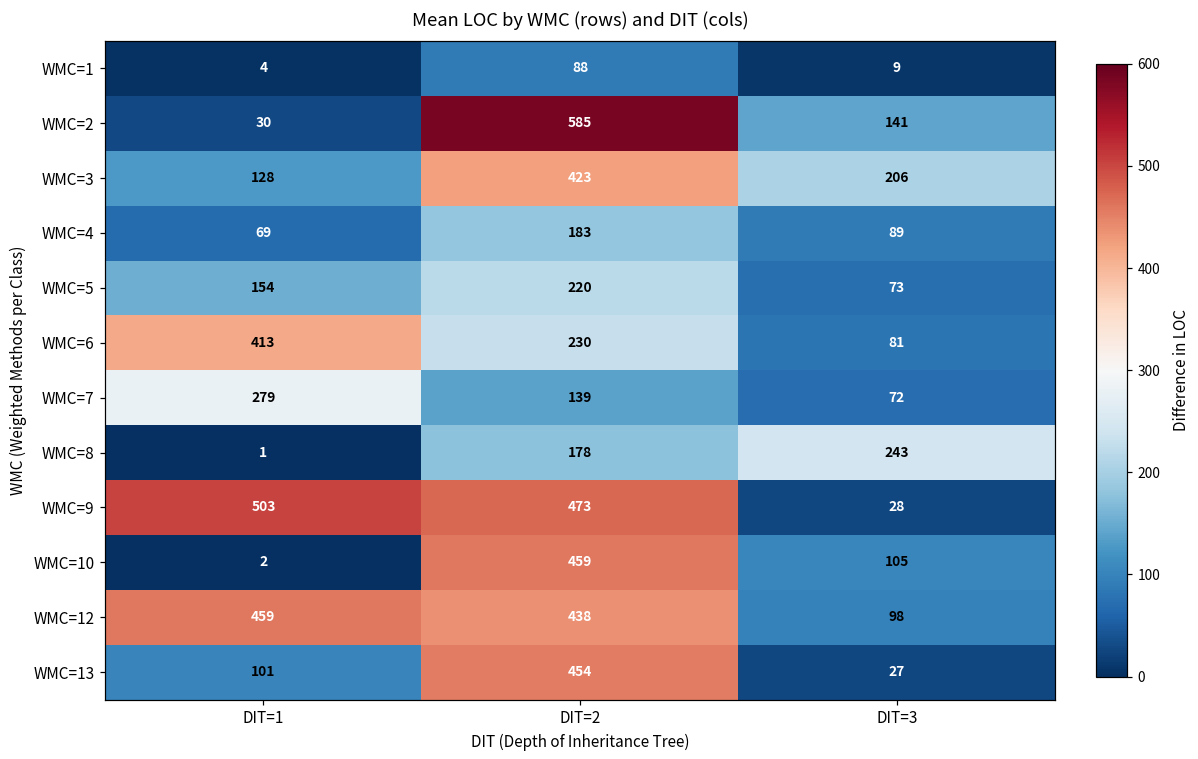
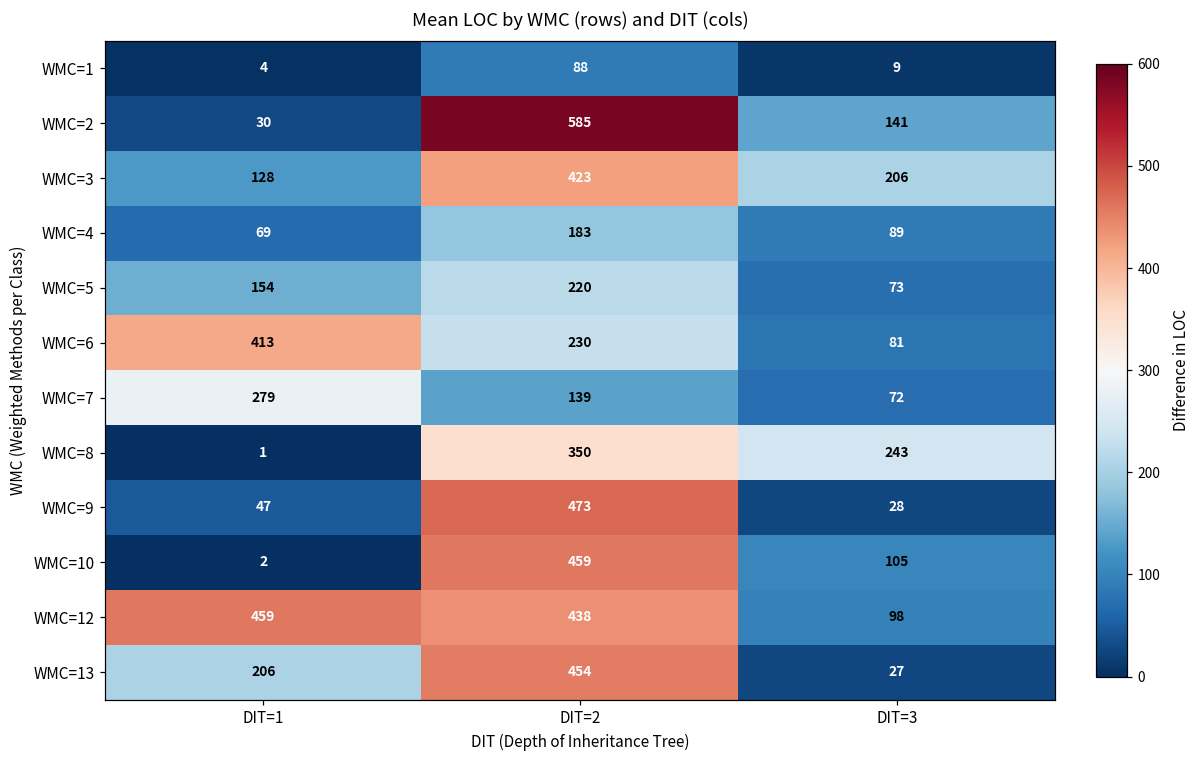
  {
    "WMC=1": {
      "DIT=1": 4,
      "DIT=2": 88,
      "DIT=3": 9
    },
    "WMC=2": {
      "DIT=1": 30,
      "DIT=2": 585,
      "DIT=3": 141
    },
    "WMC=3": {
      "DIT=1": 128,
      "DIT=2": 423,
      "DIT=3": 206
    },
    "WMC=4": {
      "DIT=1": 69,
      "DIT=2": 183,
      "DIT=3": 89
    },
    "WMC=5": {
      "DIT=1": 154,
      "DIT=2": 220,
      "DIT=3": 73
    },
    "WMC=6": {
      "DIT=1": 413,
      "DIT=2": 230,
      "DIT=3": 81
    },
    "WMC=7": {
      "DIT=1": 279,
      "DIT=2": 139,
      "DIT=3": 72
    },
    "WMC=8": {
      "DIT=1": 1,
-     "DIT=2": 178,
+     "DIT=2": 350,
      "DIT=3": 243
    },
    "WMC=9": {
-     "DIT=1": 503,
+     "DIT=1": 47,
      "DIT=2": 473,
      "DIT=3": 28
    },
    "WMC=10": {
      "DIT=1": 2,
      "DIT=2": 459,
      "DIT=3": 105
    },
    "WMC=12": {
      "DIT=1": 459,
      "DIT=2": 438,
      "DIT=3": 98
    },
    "WMC=13": {
-     "DIT=1": 101,
+     "DIT=1": 206,
      "DIT=2": 454,
      "DIT=3": 27
    }
  }
